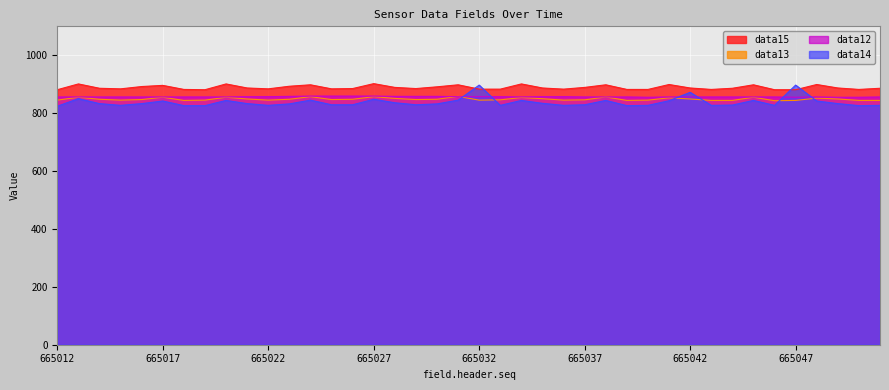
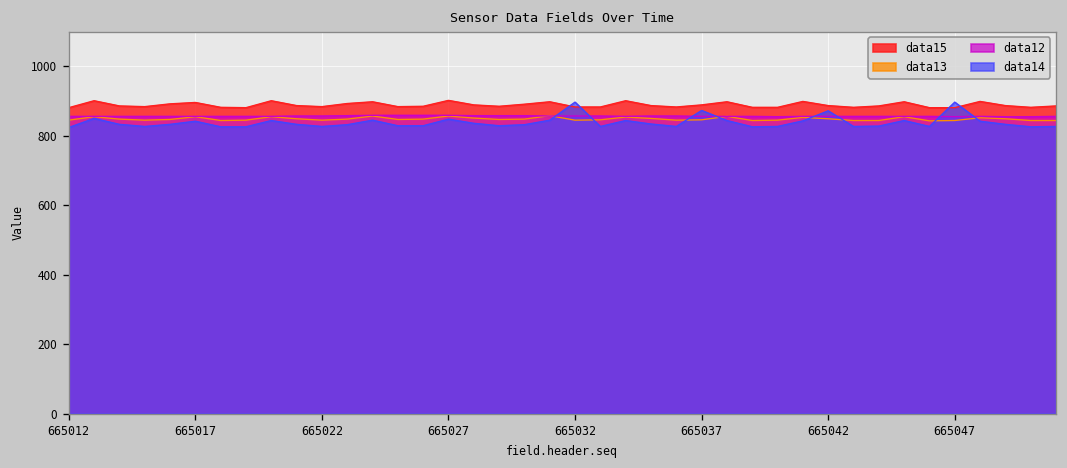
  {
    "data15": {
      "665012": 880,
      "665017": 900,
      "665022": 880,
      "665027": 900,
      "665032": 880,
      "665037": 890,
      "665042": 890,
      "665047": 880
    },
    "data13": {
      "665012": 850,
      "665022": 850,
      "665032": 850,
      "665037": 850,
      "665047": 840
    },
    "data12": {
      "665012": 860,
      "665022": 860,
      "665032": 860,
      "665037": 860,
      "665047": 860
    },
    "data14": {
      "665012": 820,
      "665017": 840,
      "665022": 830,
      "665027": 850,
      "665032": 900,
-     "665037": 830,
+     "665037": 870,
      "665042": 870,
      "665047": 900
    }
  }
